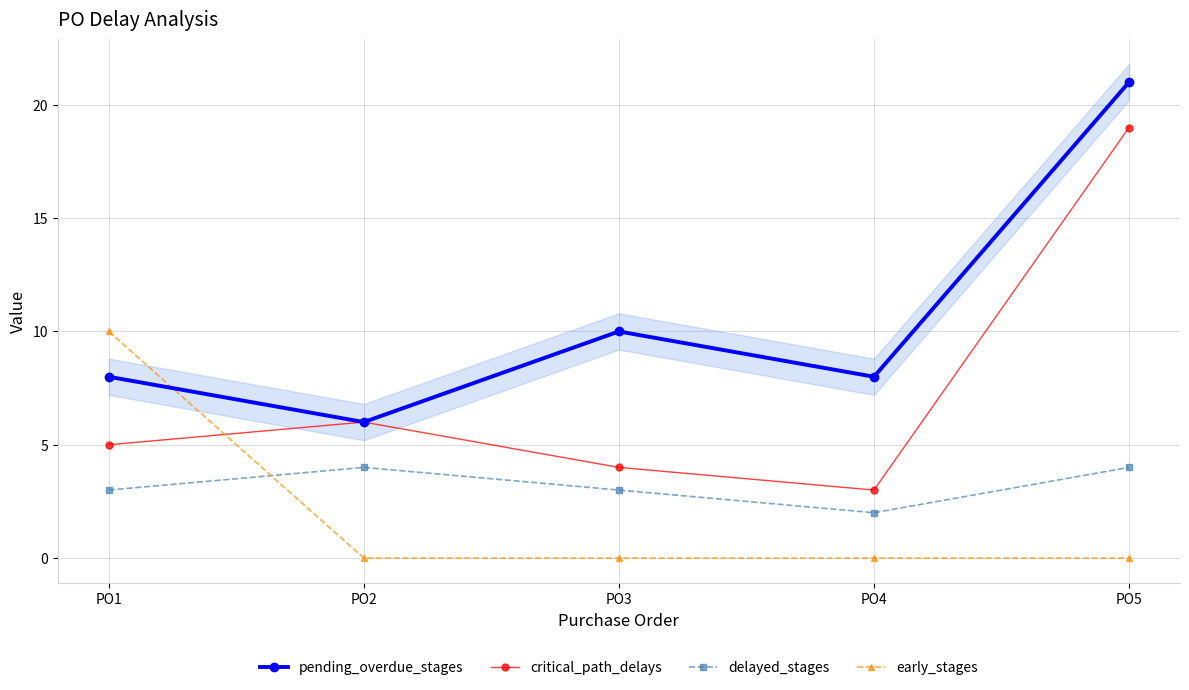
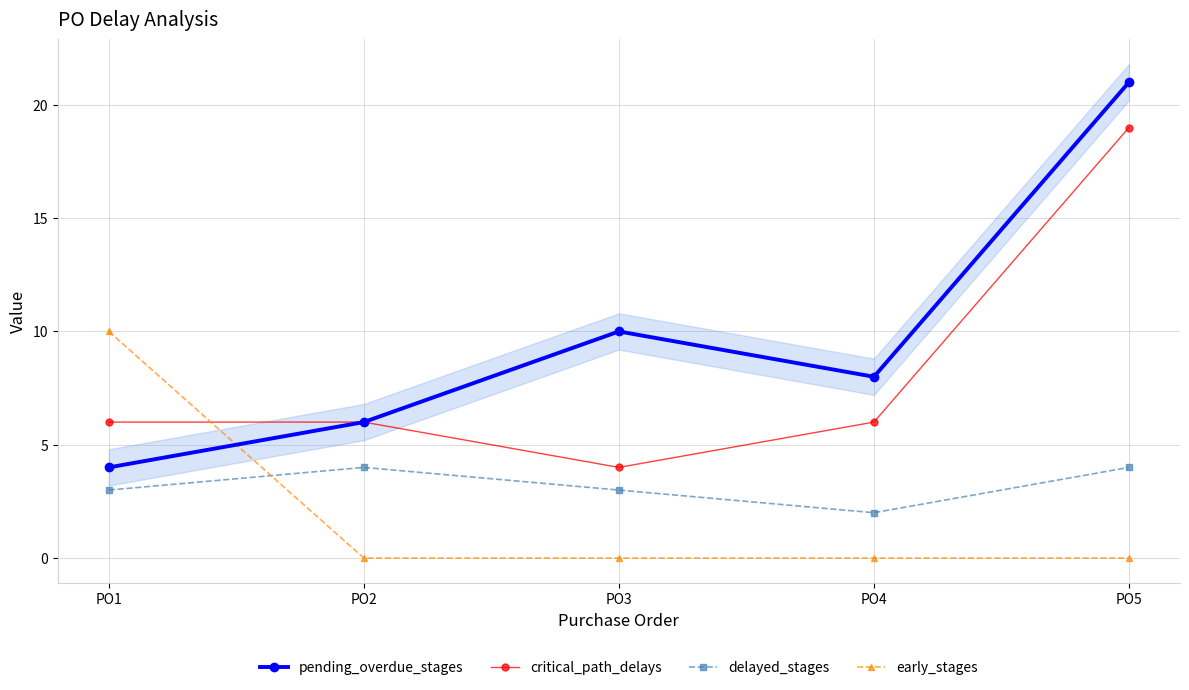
  {
    "pending_overdue_stages": {
-     "PO1": 8,
+     "PO1": 4,
      "PO3": 10,
      "PO4": 8,
      "PO5": 21
    },
    "critical_path_delays": {
-     "PO1": 5,
+     "PO1": 6,
      "PO3": 4,
-     "PO4": 3,
+     "PO4": 6,
      "PO5": 19
    },
    "delayed_stages": {
      "PO1": 3,
      "PO2": 4,
      "PO3": 3,
      "PO4": 2,
      "PO5": 4
    },
    "early_stages": {
      "PO1": 10,
      "PO2": 0,
      "PO3": 0,
      "PO4": 0,
      "PO5": 0
    }
  }
